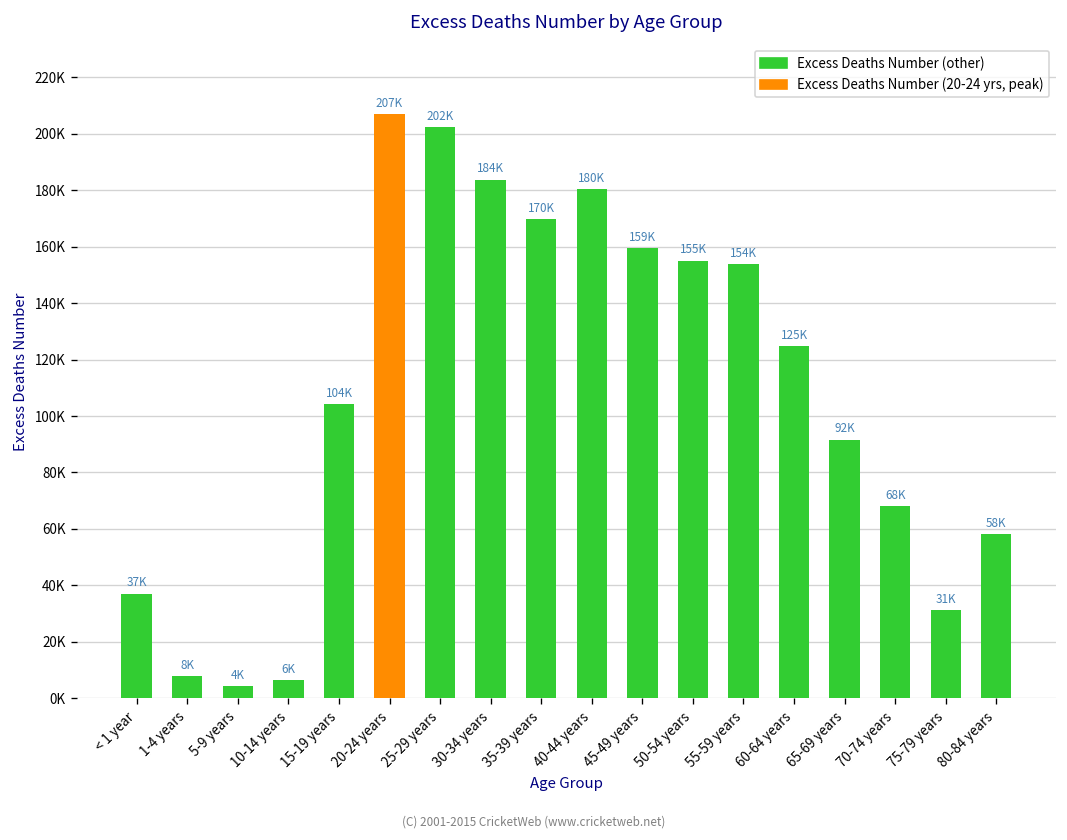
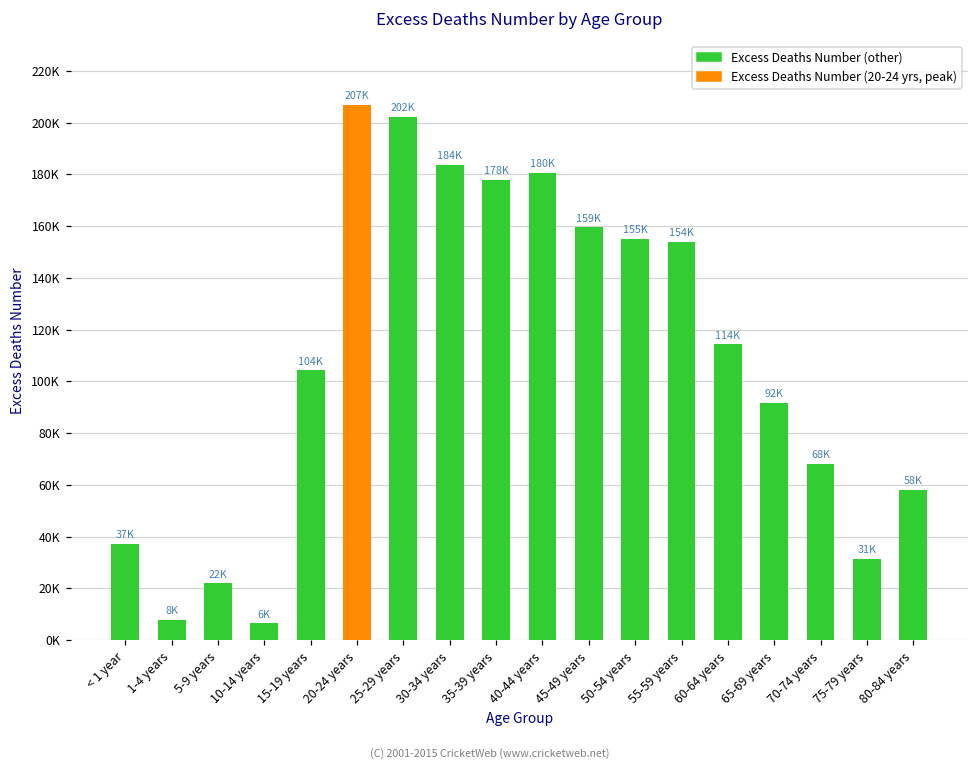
  {
    "< 1 year": "37K",
    "1-4 years": "8K",
-   "5-9 years": "4K",
+   "5-9 years": "22K",
    "10-14 years": "6K",
    "15-19 years": "104K",
    "20-24 years": "207K",
    "25-29 years": "202K",
    "30-34 years": "184K",
-   "35-39 years": "170K",
+   "35-39 years": "178K",
    "40-44 years": "180K",
    "45-49 years": "159K",
    "50-54 years": "155K",
    "55-59 years": "154K",
-   "60-64 years": "125K",
+   "60-64 years": "114K",
    "65-69 years": "92K",
    "70-74 years": "68K",
    "75-79 years": "31K",
    "80-84 years": "58K"
  }
